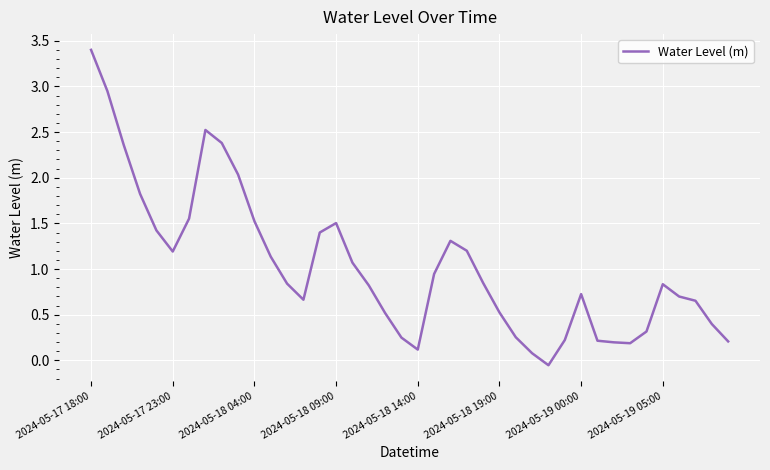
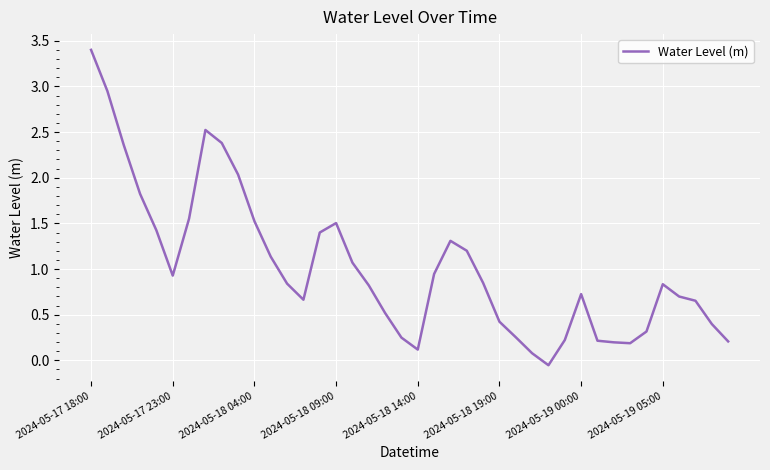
  {
    "2024-05-17 18:00": 3.4,
-   "2024-05-17 23:00": 1.2,
+   "2024-05-17 23:00": 0.9,
    "2024-05-18 04:00": 1.5,
    "2024-05-18 09:00": 1.5,
    "2024-05-18 14:00": 0.1,
-   "2024-05-18 19:00": 0.5,
+   "2024-05-18 19:00": 0.4,
    "2024-05-19 00:00": 0.7,
    "2024-05-19 05:00": 0.8
  }
